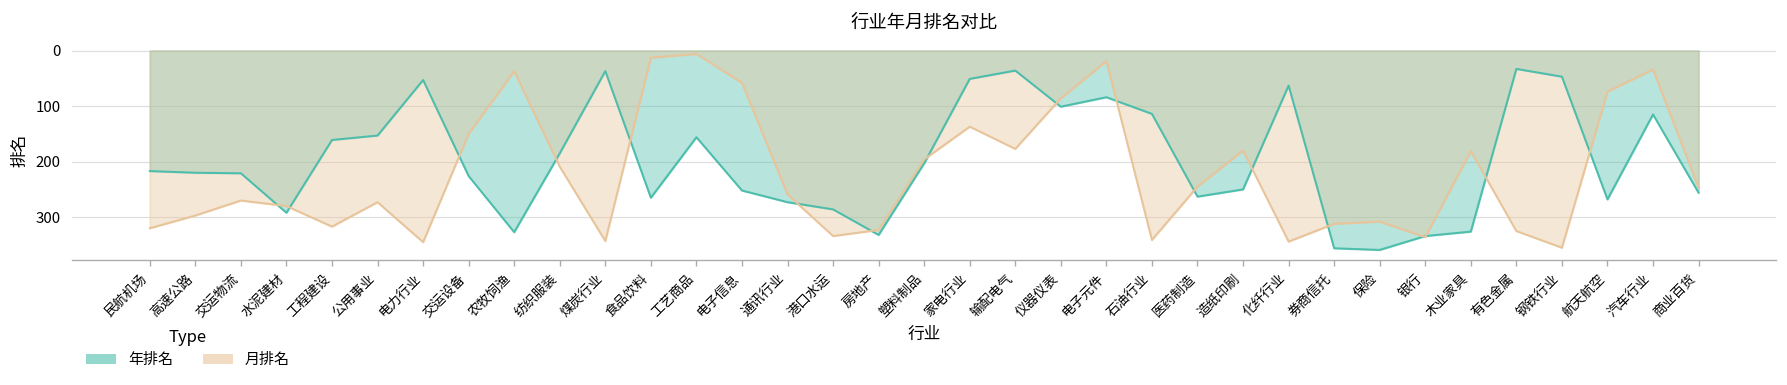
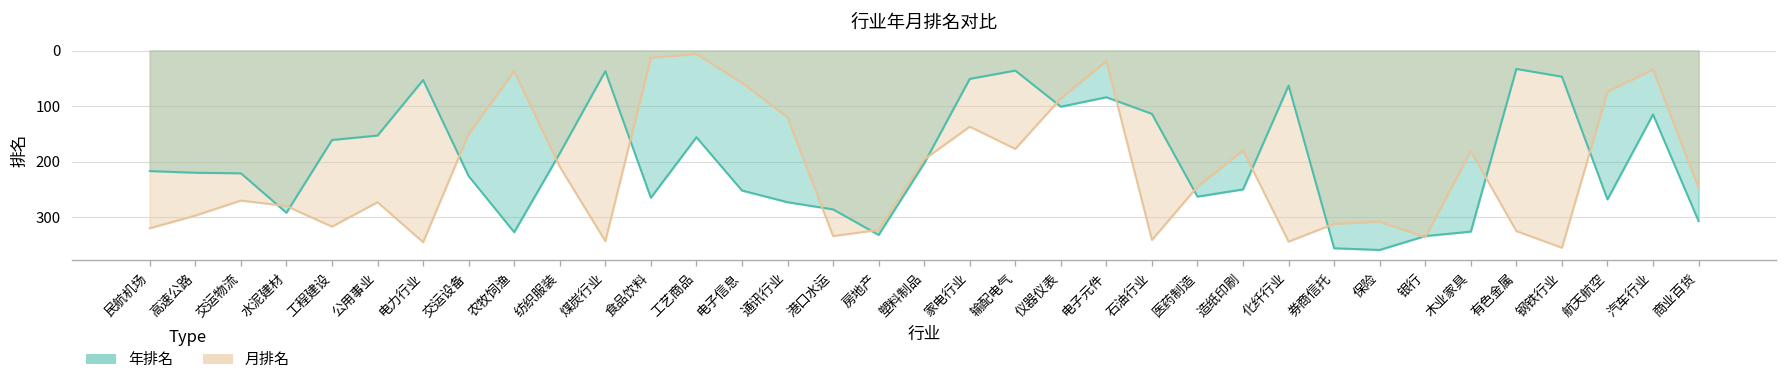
  {
    "年排名": {
      "民航机场": 220,
      "高速公路": 220,
      "交运物流": 220,
      "水泥建材": 290,
      "工程建设": 160,
      "公用事业": 150,
      "电力行业": 50,
      "交运设备": 230,
      "农牧饲渔": 330,
      "纺织服装": 190,
      "煤炭行业": 40,
      "食品饮料": 270,
      "工艺商品": 160,
      "电子信息": 250,
      "通讯行业": 270,
      "港口水运": 290,
      "房地产": 330,
      "塑料制品": 200,
      "家电行业": 50,
      "输配电气": 40,
      "仪器仪表": 100,
      "电子元件": 80,
      "石油行业": 110,
      "医药制造": 260,
      "造纸印刷": 250,
      "化纤行业": 60,
      "券商信托": 360,
      "保险": 360,
      "木业家具": 330,
      "有色金属": 30,
      "钢铁行业": 50,
      "航天航空": 270,
      "汽车行业": 120,
-     "商业百货": 260
+     "商业百货": 310
    },
    "月排名": {
      "民航机场": 320,
      "高速公路": 300,
      "交运物流": 270,
      "水泥建材": 280,
      "工程建设": 320,
      "公用事业": 270,
      "电力行业": 350,
      "交运设备": 150,
      "农牧饲渔": 40,
      "纺织服装": 210,
      "煤炭行业": 340,
      "食品饮料": 10,
      "工艺商品": 10,
      "电子信息": 60,
-     "通讯行业": 260,
+     "通讯行业": 120,
      "港口水运": 330,
      "房地产": 320,
      "塑料制品": 200,
      "家电行业": 140,
      "输配电气": 180,
      "仪器仪表": 90,
      "电子元件": 20,
      "石油行业": 340,
      "医药制造": 250,
      "造纸印刷": 180,
      "化纤行业": 340,
      "券商信托": 310,
      "保险": 310,
      "木业家具": 180,
      "有色金属": 330,
      "钢铁行业": 360,
      "航天航空": 70,
      "汽车行业": 30,
      "商业百货": 250
    }
  }
